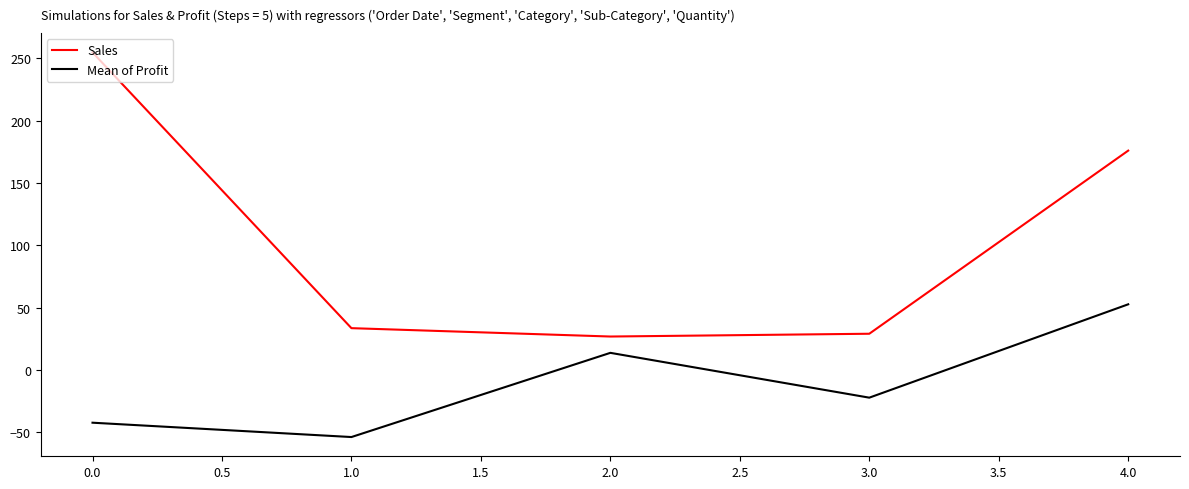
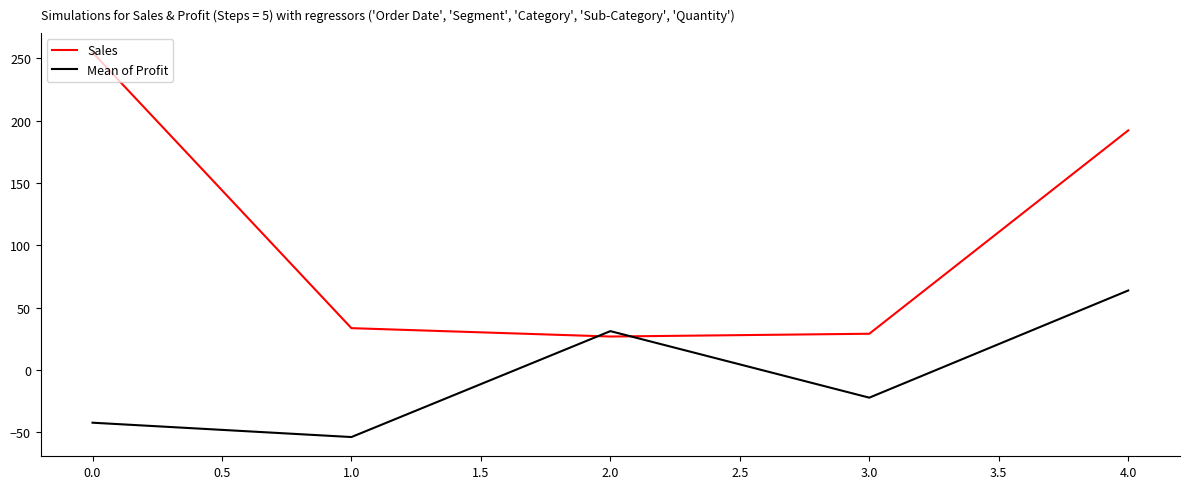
  {
    "Sales": {
      "1.0": 34,
      "2.0": 27,
      "3.0": 29,
-     "4.0": 176
+     "4.0": 192
    },
    "Mean of Profit": {
      "0.0": -42,
      "1.0": -54,
-     "2.0": 14,
+     "2.0": 31,
      "3.0": -22,
-     "4.0": 53
+     "4.0": 64
    }
  }
